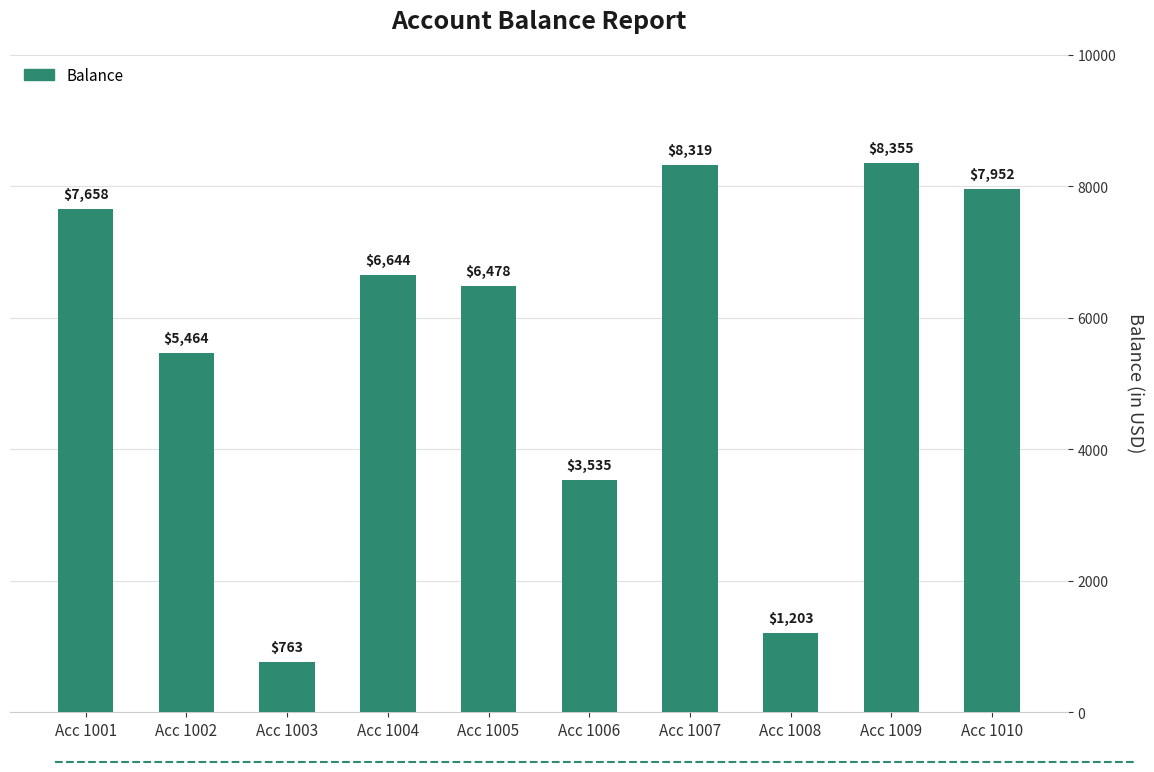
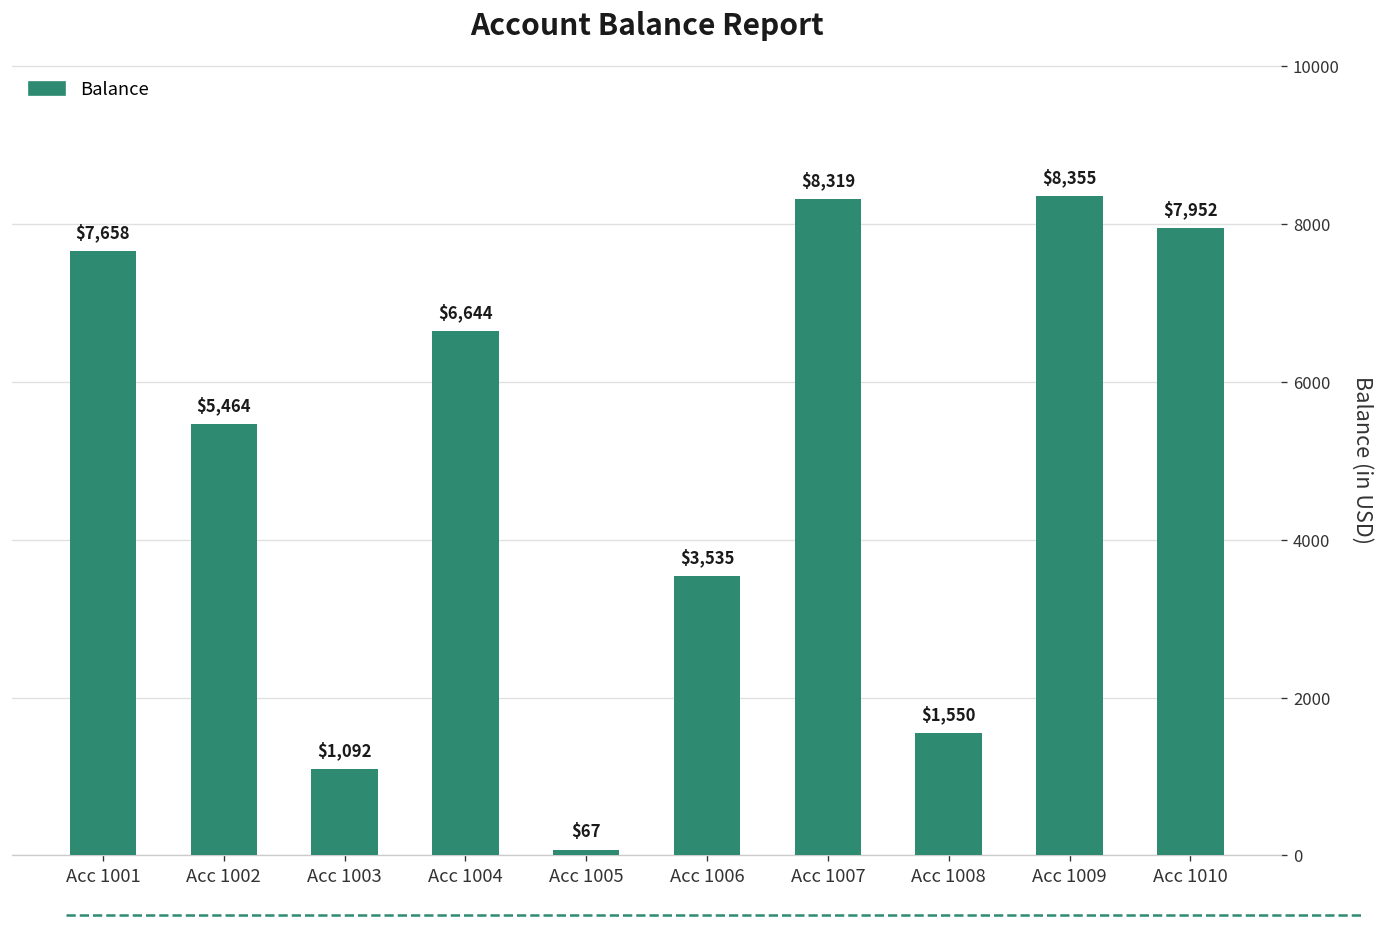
  {
    "Acc 1001": "$7,658",
    "Acc 1002": "$5,464",
-   "Acc 1003": "$763",
+   "Acc 1003": "$1,092",
    "Acc 1004": "$6,644",
-   "Acc 1005": "$6,478",
+   "Acc 1005": "$67",
    "Acc 1006": "$3,535",
    "Acc 1007": "$8,319",
-   "Acc 1008": "$1,203",
+   "Acc 1008": "$1,550",
    "Acc 1009": "$8,355",
    "Acc 1010": "$7,952"
  }
